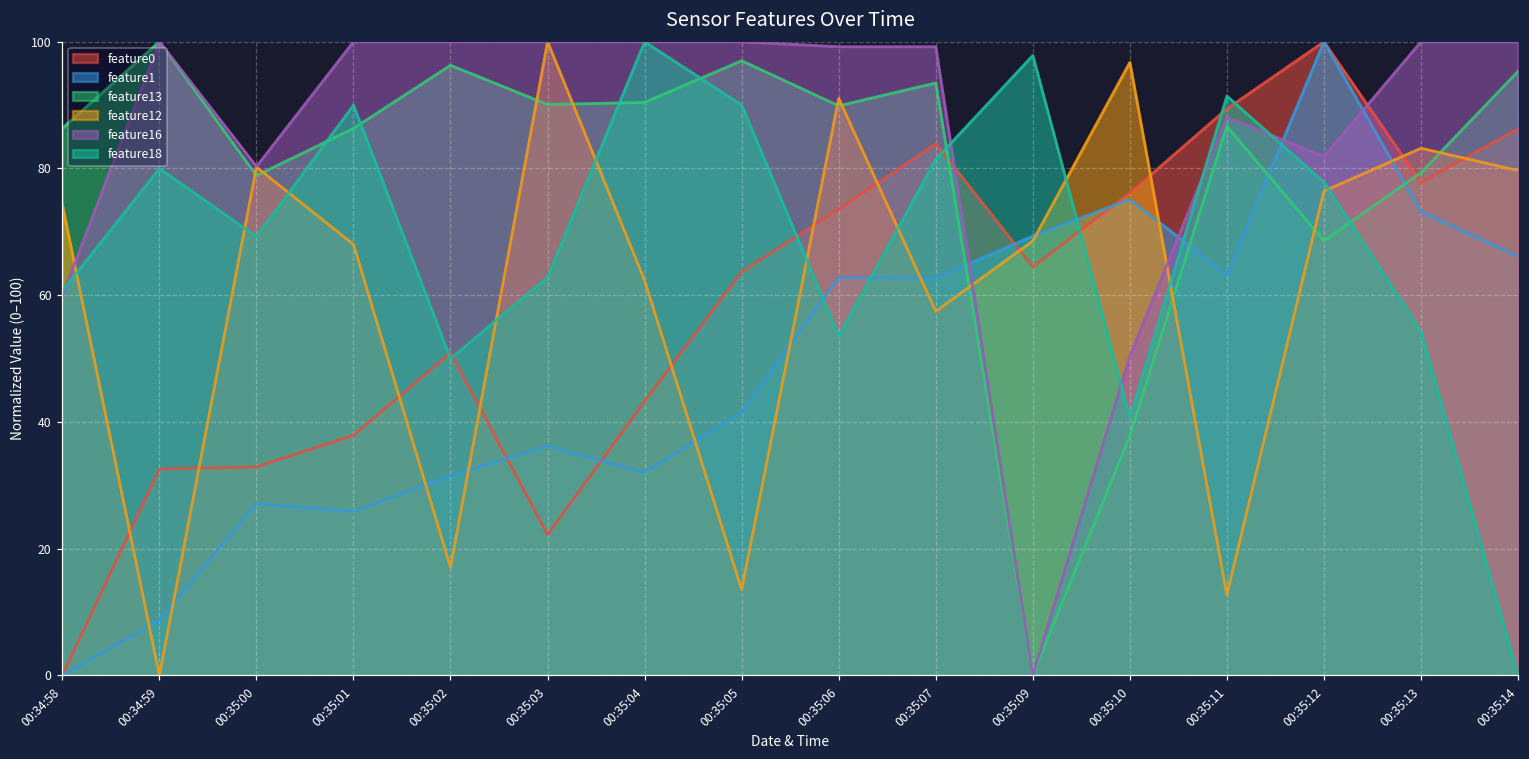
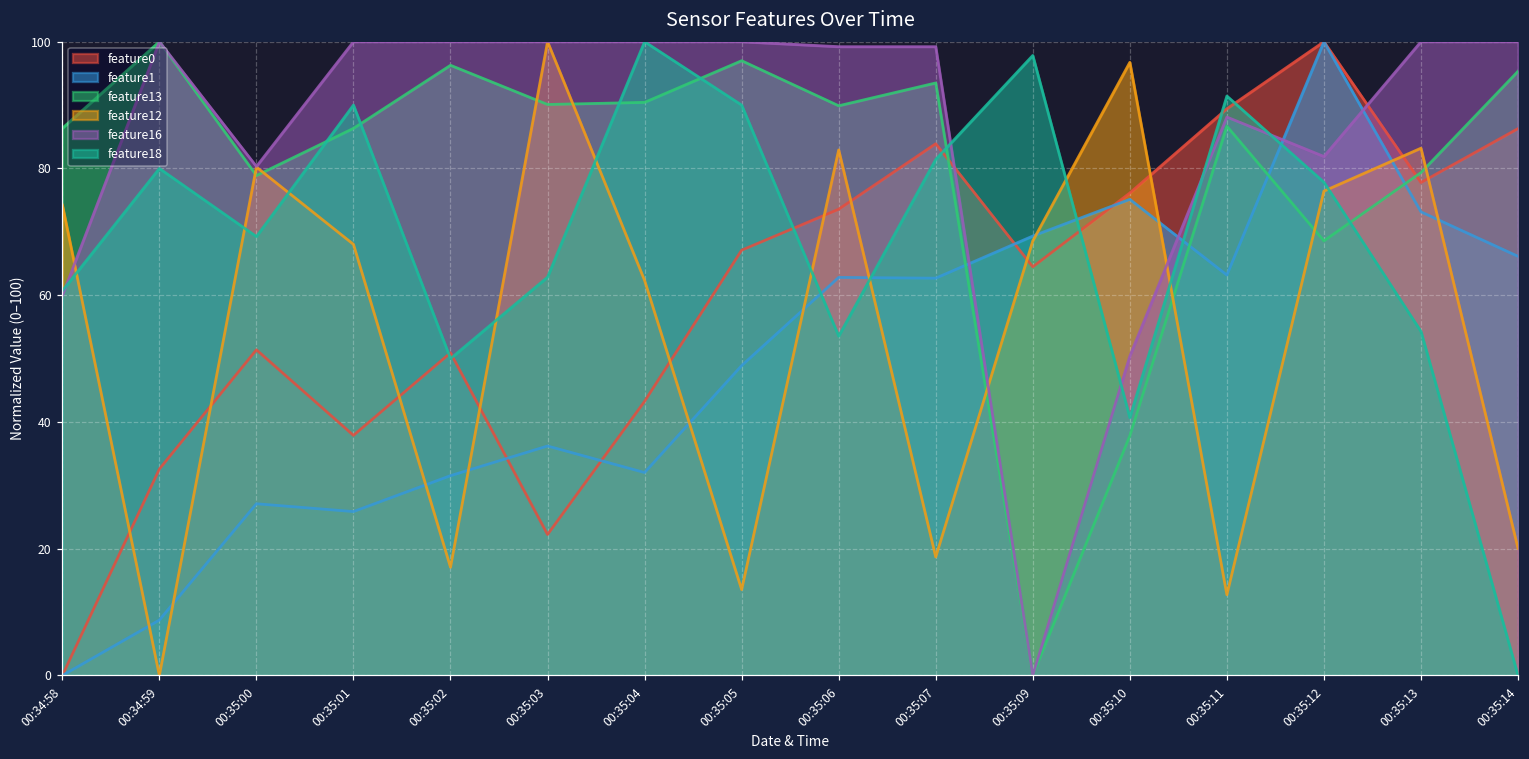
  {
    "feature0": {
      "00:34:59": 33,
-     "00:35:00": 33,
+     "00:35:00": 51,
      "00:35:01": 38,
      "00:35:02": 51,
      "00:35:03": 22,
      "00:35:04": 43,
-     "00:35:05": 64,
+     "00:35:05": 67,
      "00:35:06": 74,
      "00:35:07": 84,
      "00:35:09": 64,
      "00:35:10": 76,
      "00:35:11": 89,
      "00:35:13": 78,
      "00:35:14": 86
    },
    "feature1": {
      "00:34:59": 9,
      "00:35:00": 27,
      "00:35:01": 26,
      "00:35:02": 32,
      "00:35:03": 36,
      "00:35:04": 32,
-     "00:35:05": 42,
+     "00:35:05": 49,
      "00:35:06": 63,
      "00:35:07": 63,
      "00:35:09": 69,
      "00:35:10": 75,
      "00:35:11": 63,
      "00:35:13": 73,
      "00:35:14": 66
    },
    "feature12": {
      "00:34:58": 74,
      "00:34:59": 0,
      "00:35:01": 68,
      "00:35:02": 17,
      "00:35:04": 62,
      "00:35:05": 14,
-     "00:35:06": 91,
-     "00:35:07": 57,
+     "00:35:06": 83,
+     "00:35:07": 19,
      "00:35:09": 69,
      "00:35:10": 97,
      "00:35:11": 13,
      "00:35:12": 76,
      "00:35:13": 83,
-     "00:35:14": 80
+     "00:35:14": 20
    },
    "feature16": {
      "00:34:58": 60,
      "00:35:01": 100,
      "00:35:02": 100,
      "00:35:05": 100,
      "00:35:06": 99,
      "00:35:07": 99,
      "00:35:10": 50,
      "00:35:11": 88,
      "00:35:12": 82,
      "00:35:13": 100,
      "00:35:14": 100
    }
  }
